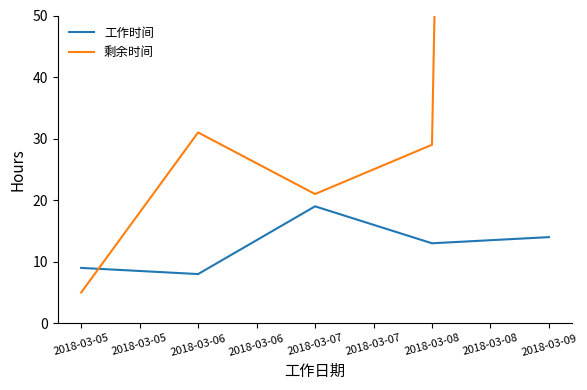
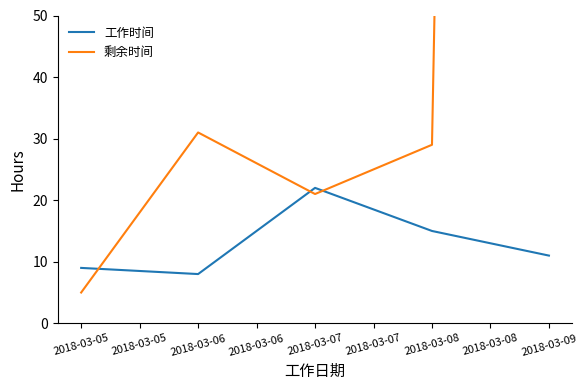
  {
    "工作时间": {
      "2018-03-05": 9,
      "2018-03-06": 8,
-     "2018-03-07": 19,
-     "2018-03-08": 13,
-     "2018-03-09": 14
+     "2018-03-07": 22,
+     "2018-03-08": 15,
+     "2018-03-09": 11
    },
    "剩余时间": {
      "2018-03-05": 5,
      "2018-03-06": 31,
      "2018-03-07": 21,
      "2018-03-08": 29
    }
  }
